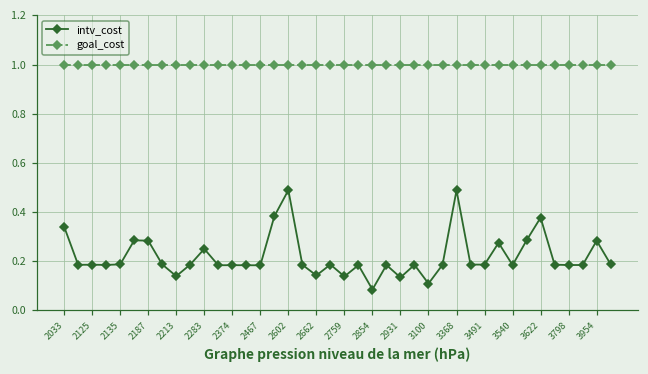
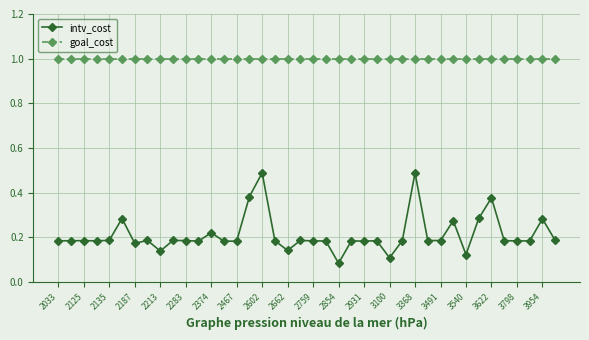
  {
    "intv_cost": {
-     "2033": 0.34,
+     "2033": 0.18,
      "2125": 0.18,
      "2135": 0.19,
-     "2187": 0.28,
+     "2187": 0.17,
      "2213": 0.14,
-     "2283": 0.25,
-     "2374": 0.18,
+     "2283": 0.19,
+     "2374": 0.22,
      "2467": 0.18,
      "2602": 0.49,
      "2662": 0.14,
-     "2759": 0.14,
+     "2759": 0.18,
      "2854": 0.08,
-     "2931": 0.13,
+     "2931": 0.18,
      "3100": 0.11,
      "3368": 0.49,
      "3491": 0.19,
-     "3540": 0.18,
+     "3540": 0.12,
      "3622": 0.38,
      "3798": 0.18,
      "3954": 0.28
    },
    "goal_cost": {
      "2033": 1.00,
      "2125": 1.00,
      "2135": 1.00,
      "2187": 1.00,
      "2213": 1.00,
      "2283": 1.00,
      "2374": 1.00,
      "2467": 1.00,
      "2602": 1.00,
      "2662": 1.00,
      "2759": 1.00,
      "2854": 1.00,
      "2931": 1.00,
      "3100": 1.00,
      "3368": 1.00,
      "3491": 1.00,
      "3540": 1.00,
      "3622": 1.00,
      "3798": 1.00,
      "3954": 1.00
    }
  }
